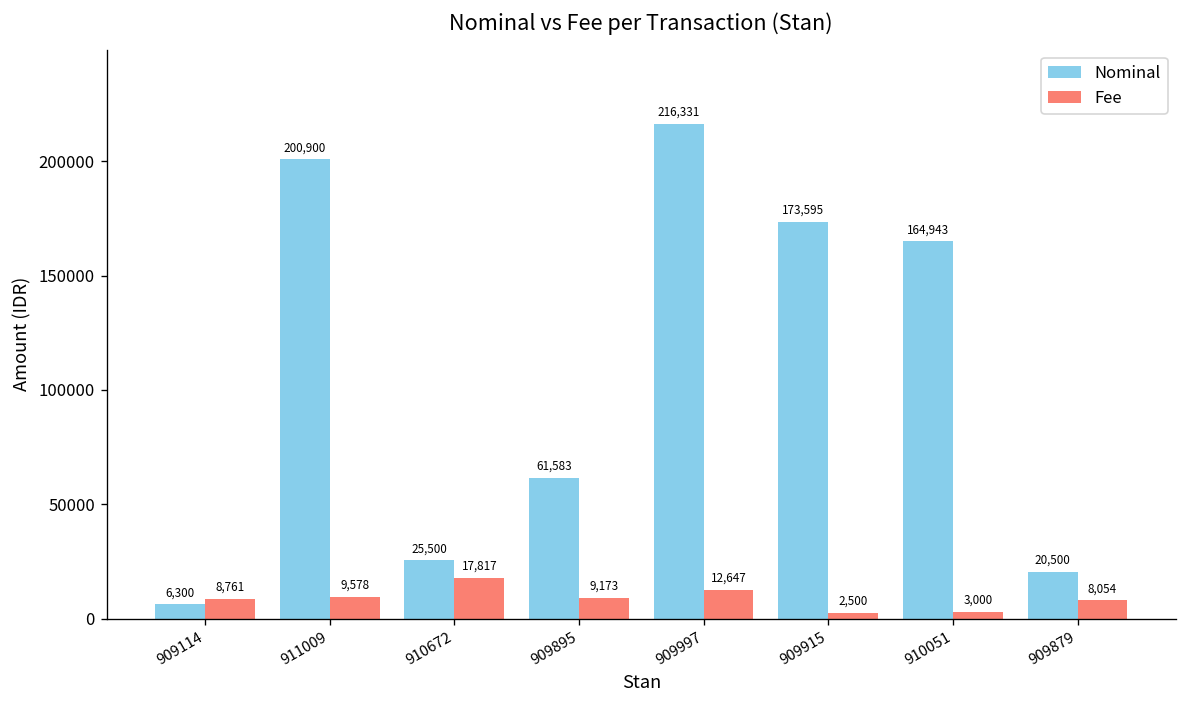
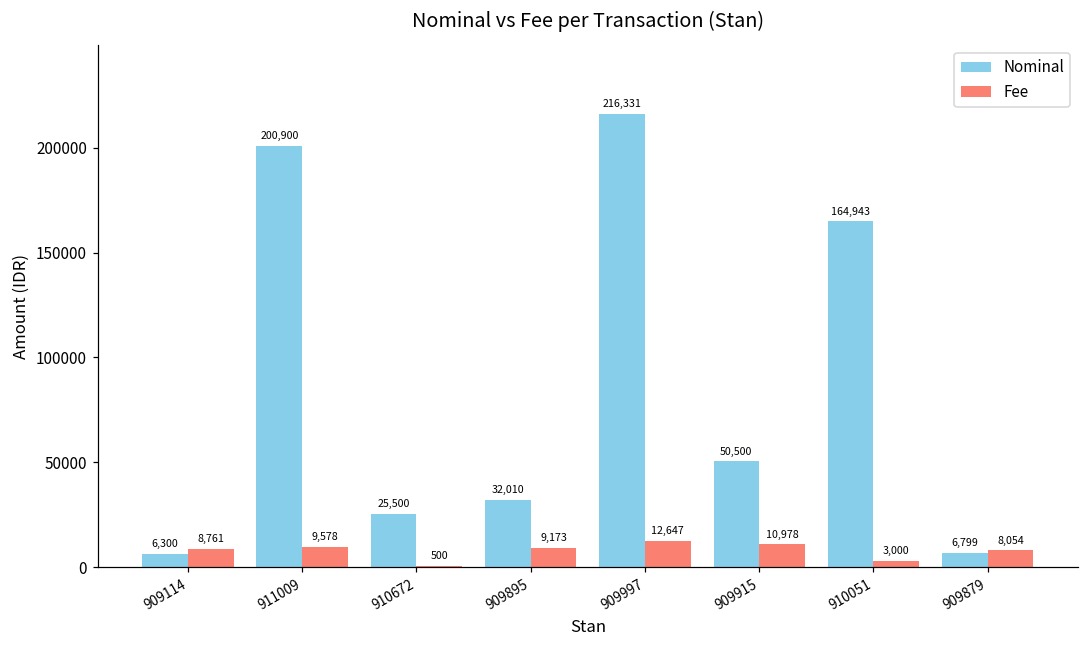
  {
    "Nominal": {
      "909114": "6,300",
      "911009": "200,900",
      "910672": "25,500",
-     "909895": "61,583",
+     "909895": "32,010",
      "909997": "216,331",
-     "909915": "173,595",
+     "909915": "50,500",
      "910051": "164,943",
-     "909879": "20,500"
+     "909879": "6,799"
    },
    "Fee": {
      "909114": "8,761",
      "911009": "9,578",
-     "910672": "17,817",
+     "910672": "500",
      "909895": "9,173",
      "909997": "12,647",
-     "909915": "2,500",
+     "909915": "10,978",
      "910051": "3,000",
      "909879": "8,054"
    }
  }
